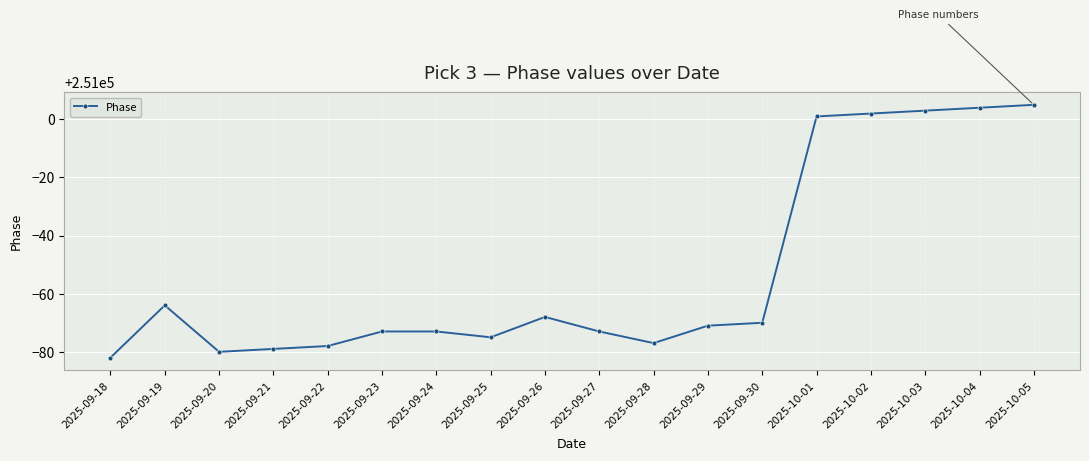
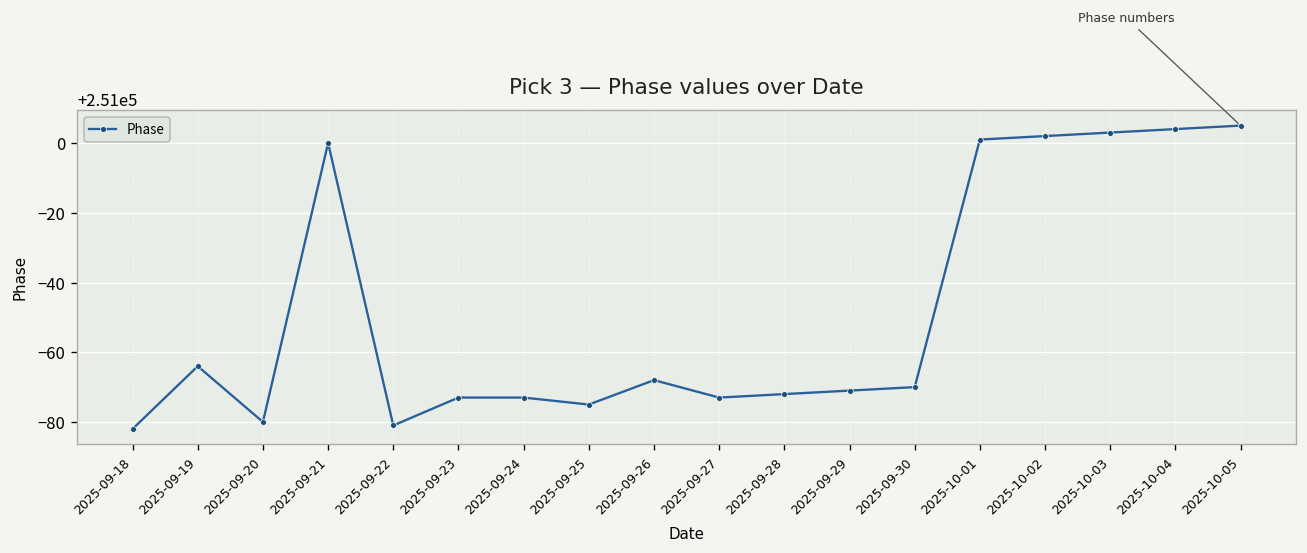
  {
    "2025-09-18": 250918,
    "2025-09-19": 250936,
    "2025-09-20": 250920,
-   "2025-09-21": 250921,
-   "2025-09-22": 250922,
+   "2025-09-21": 251000,
+   "2025-09-22": 250919,
    "2025-09-23": 250927,
    "2025-09-24": 250927,
    "2025-09-25": 250925,
    "2025-09-26": 250932,
    "2025-09-27": 250927,
-   "2025-09-28": 250923,
+   "2025-09-28": 250928,
    "2025-09-29": 250929,
    "2025-09-30": 250930,
    "2025-10-01": 251001,
    "2025-10-02": 251002,
    "2025-10-03": 251003,
    "2025-10-04": 251004,
    "2025-10-05": 251005
  }
